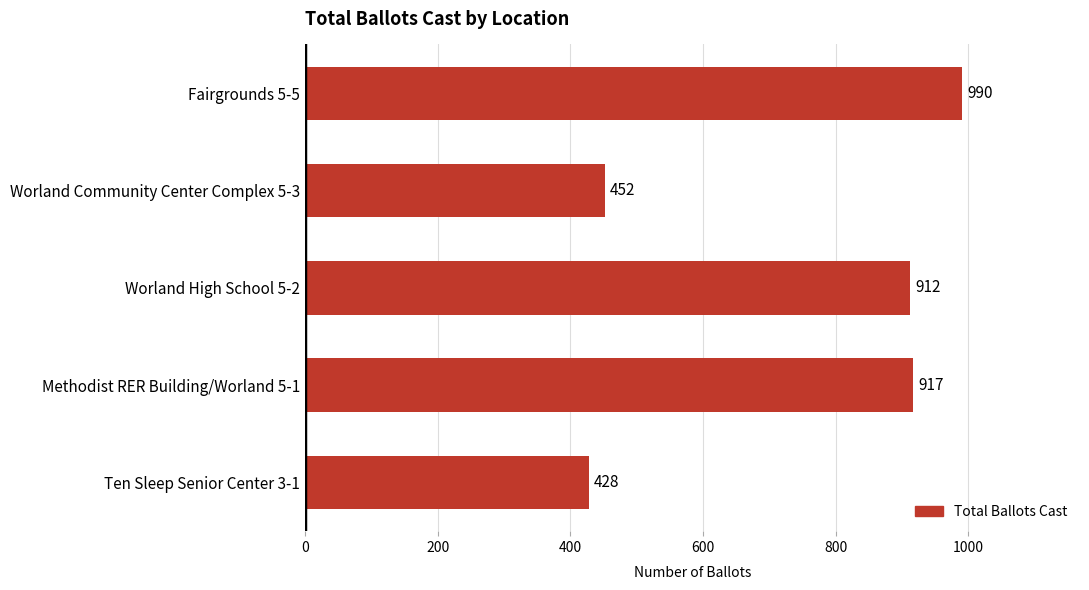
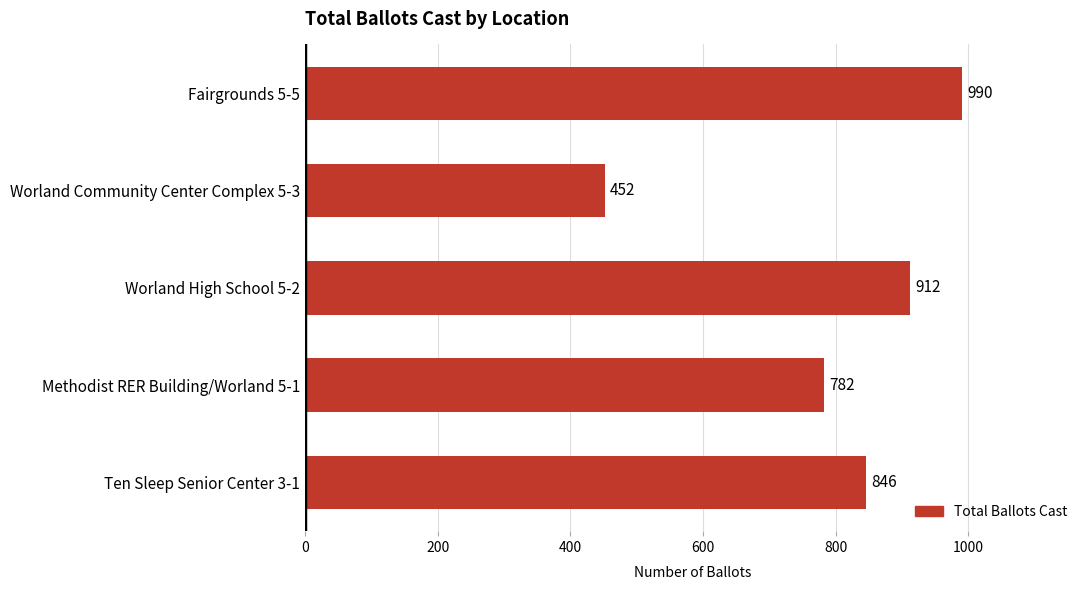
  {
    "Fairgrounds 5-5": 990,
    "Worland Community Center Complex 5-3": 452,
    "Worland High School 5-2": 912,
-   "Methodist RER Building/Worland 5-1": 917,
-   "Ten Sleep Senior Center 3-1": 428
+   "Methodist RER Building/Worland 5-1": 782,
+   "Ten Sleep Senior Center 3-1": 846
  }
